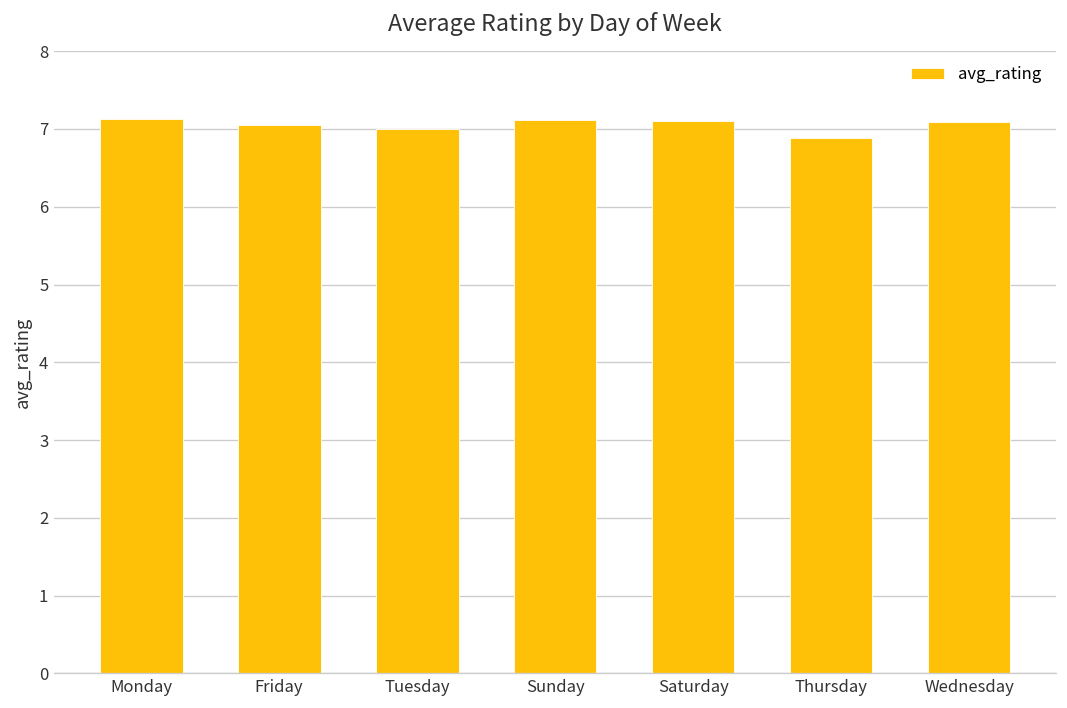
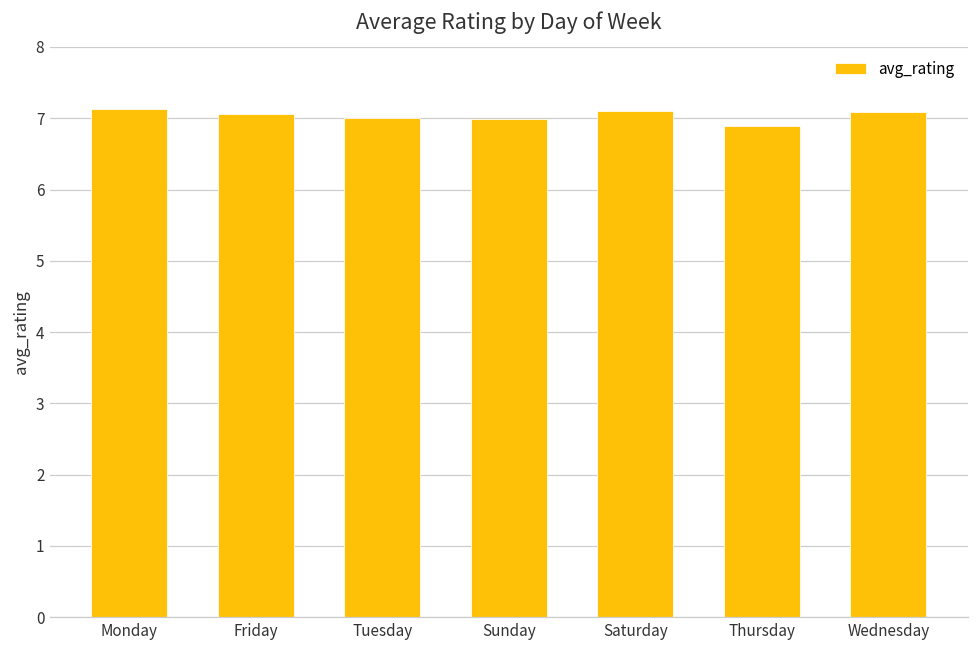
  {
    "Monday": 7.1,
    "Friday": 7.1,
    "Tuesday": 7.0,
-   "Sunday": 7.1,
+   "Sunday": 7.0,
    "Saturday": 7.1,
    "Thursday": 6.9,
    "Wednesday": 7.1
  }
